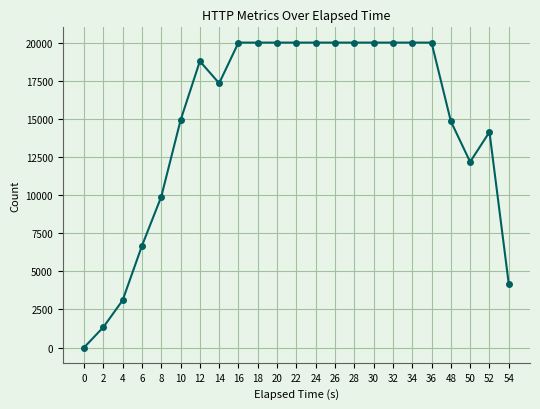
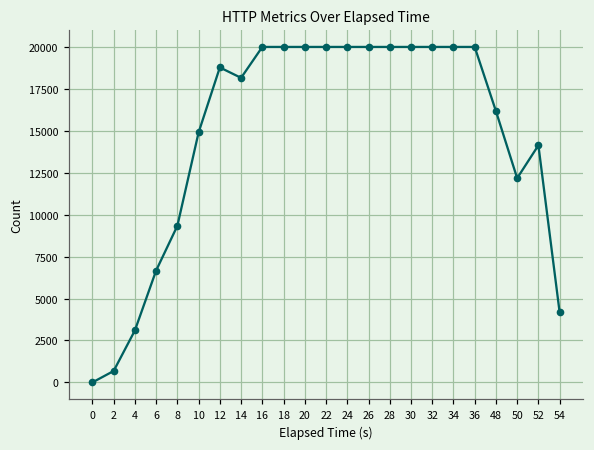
  {
    "0": 0,
-   "2": 1300,
+   "2": 700,
    "4": 3100,
    "6": 6700,
-   "8": 9900,
+   "8": 9300,
    "10": 14900,
    "12": 18800,
-   "14": 17300,
+   "14": 18200,
    "16": 20000,
    "18": 20000,
    "20": 20000,
    "22": 20000,
    "24": 20000,
    "26": 20000,
    "28": 20000,
    "30": 20000,
    "32": 20000,
    "34": 20000,
    "36": 20000,
-   "48": 14800,
+   "48": 16200,
    "50": 12200,
    "52": 14100,
    "54": 4200
  }
